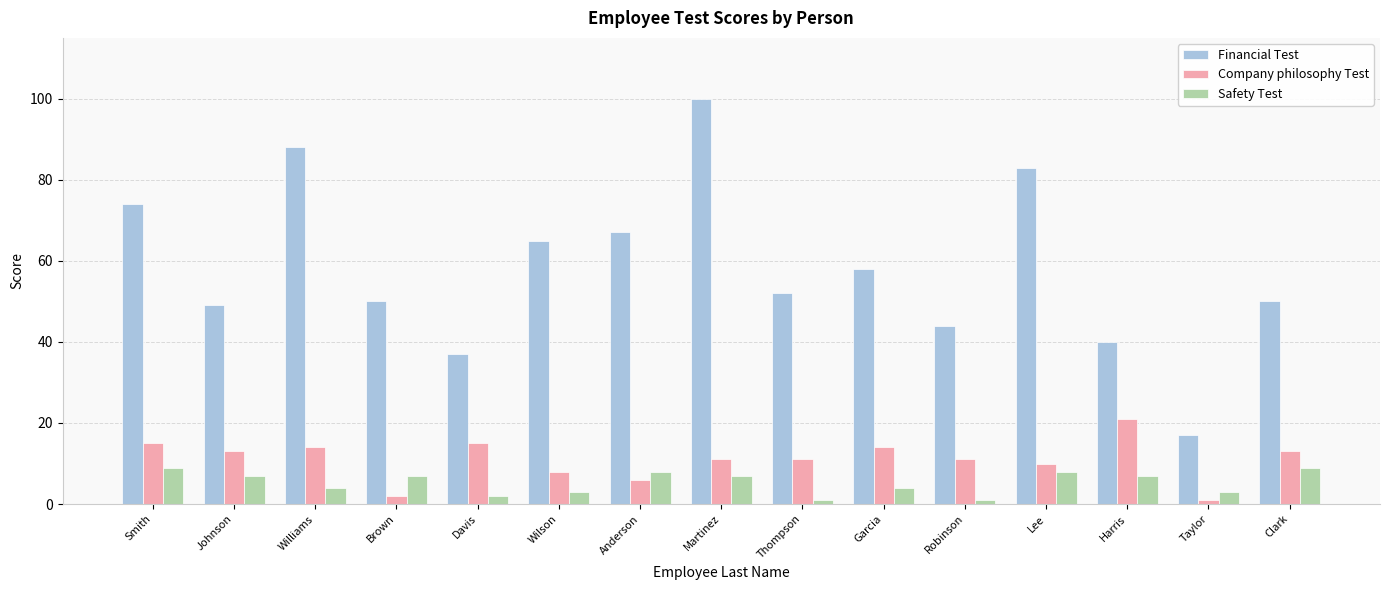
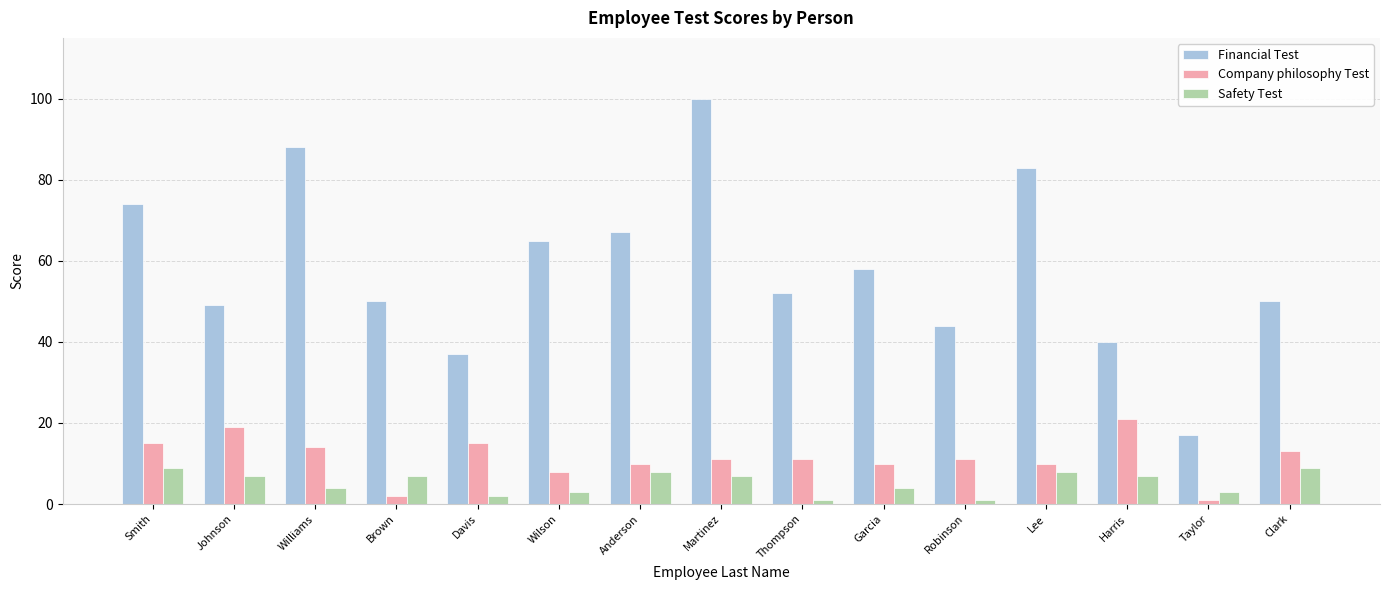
  {
    "Company philosophy Test": {
      "Smith": 15,
-     "Johnson": 13,
+     "Johnson": 19,
      "Williams": 14,
      "Brown": 2,
      "Davis": 15,
      "Wilson": 8,
-     "Anderson": 6,
+     "Anderson": 10,
      "Martinez": 11,
      "Thompson": 11,
-     "Garcia": 14,
+     "Garcia": 10,
      "Robinson": 11,
      "Lee": 10,
      "Harris": 21,
      "Taylor": 1,
      "Clark": 13
    }
  }
